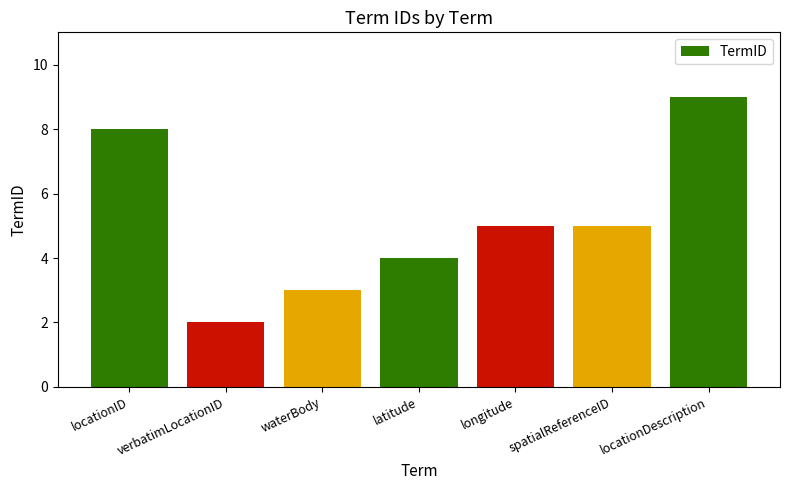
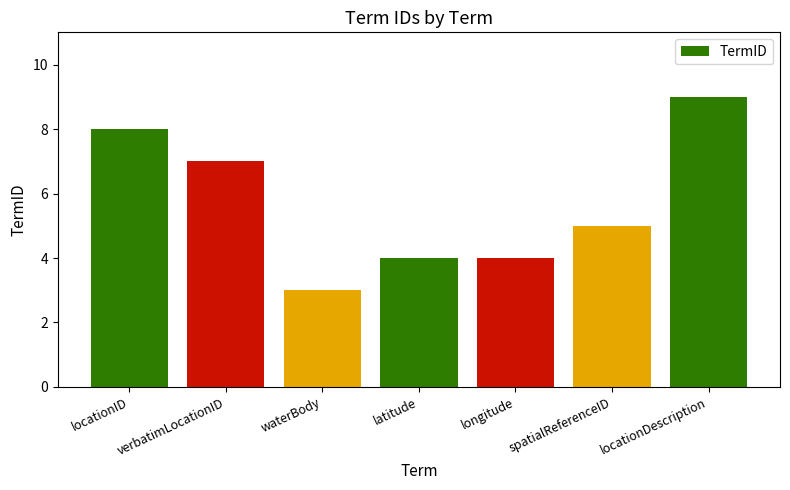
  {
    "locationID": 8,
-   "verbatimLocationID": 2,
+   "verbatimLocationID": 7,
    "waterBody": 3,
    "latitude": 4,
-   "longitude": 5,
+   "longitude": 4,
    "spatialReferenceID": 5,
    "locationDescription": 9
  }
